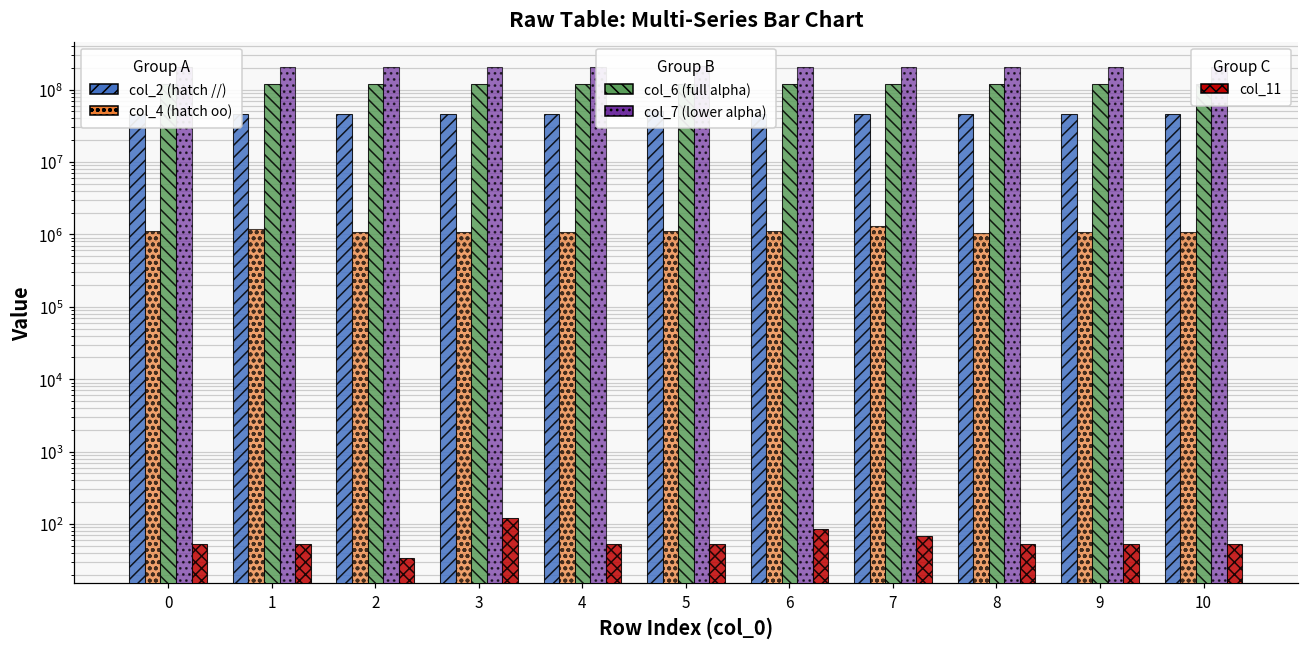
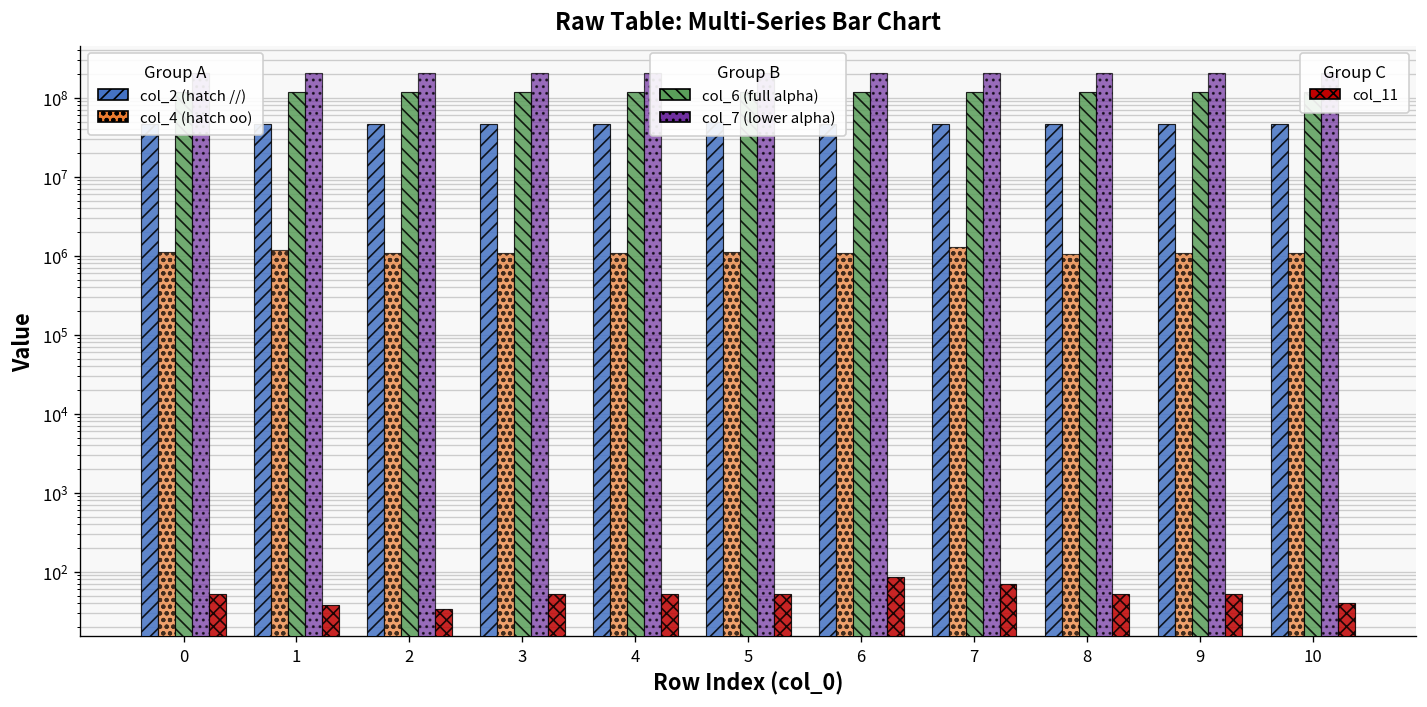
  {
    "col_11": {
      "0": 50,
-     "1": 50,
+     "1": 40,
      "2": 30,
-     "3": 120,
+     "3": 50,
      "4": 50,
      "5": 50,
      "6": 90,
      "7": 70,
      "8": 50,
      "9": 50,
-     "10": 50
+     "10": 40
    }
  }
